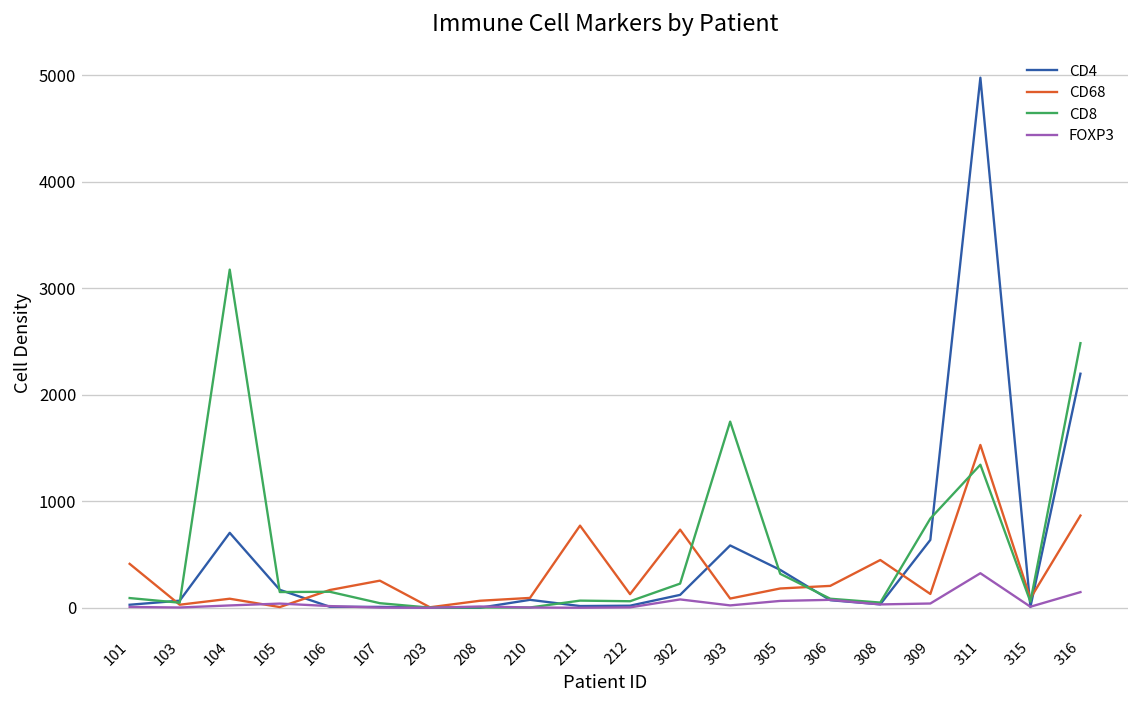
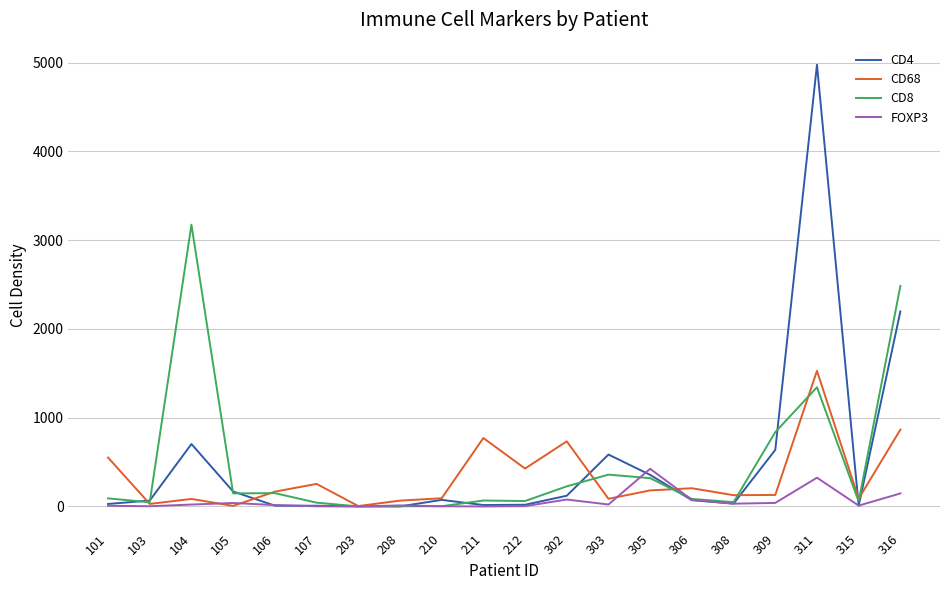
  {
    "CD4": {
      "104": 700,
      "302": 100,
      "303": 600,
      "305": 400,
      "309": 600,
      "311": 5000,
      "316": 2200
    },
    "CD68": {
-     "101": 400,
+     "101": 600,
      "104": 100,
      "105": 0,
      "107": 300,
      "208": 100,
      "211": 800,
-     "212": 100,
+     "212": 400,
      "302": 700,
      "303": 100,
      "305": 200,
      "306": 200,
-     "308": 400,
+     "308": 100,
      "309": 100,
      "311": 1500,
      "315": 100,
      "316": 900
    },
    "CD8": {
      "101": 100,
      "104": 3200,
      "107": 0,
      "211": 100,
      "212": 100,
      "302": 200,
-     "303": 1700,
+     "303": 400,
      "305": 300,
      "309": 800,
      "311": 1300,
      "315": 100,
      "316": 2500
    },
    "FOXP3": {
      "104": 0,
      "105": 0,
      "302": 100,
      "303": 0,
-     "305": 100,
+     "305": 400,
      "309": 0,
      "311": 300,
      "316": 100
    }
  }
